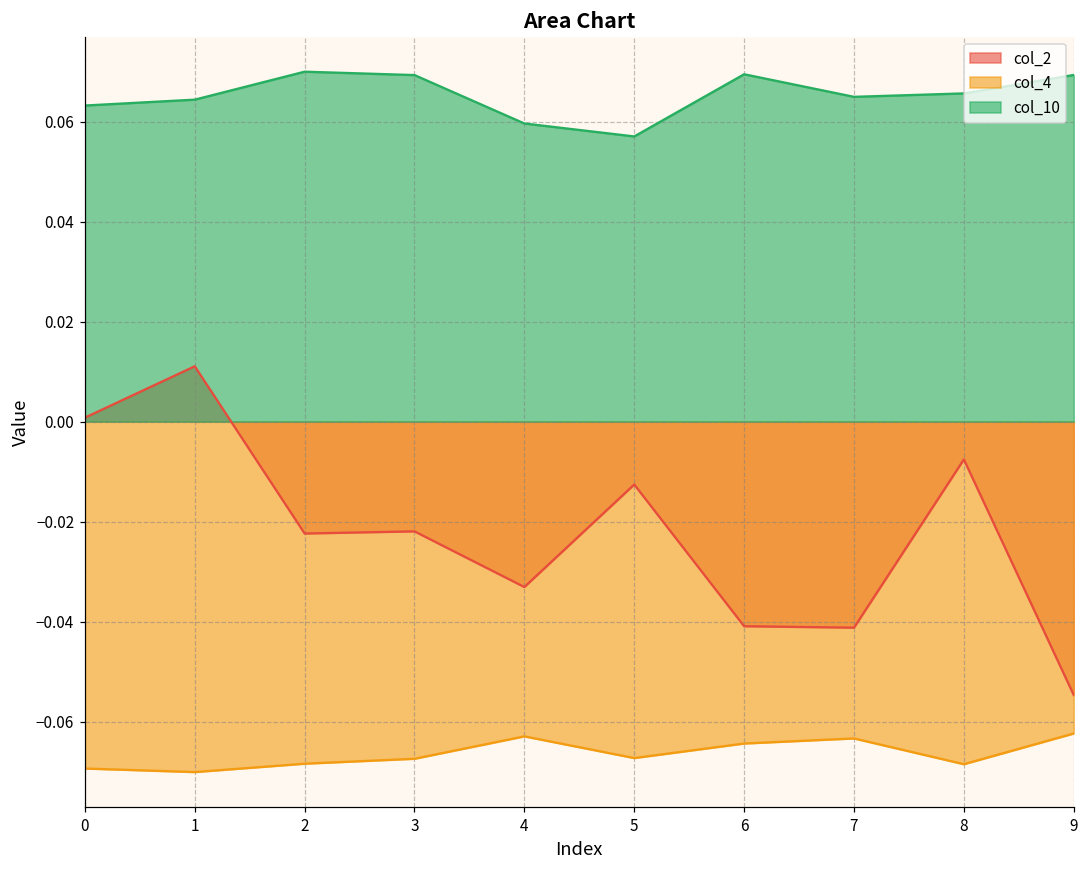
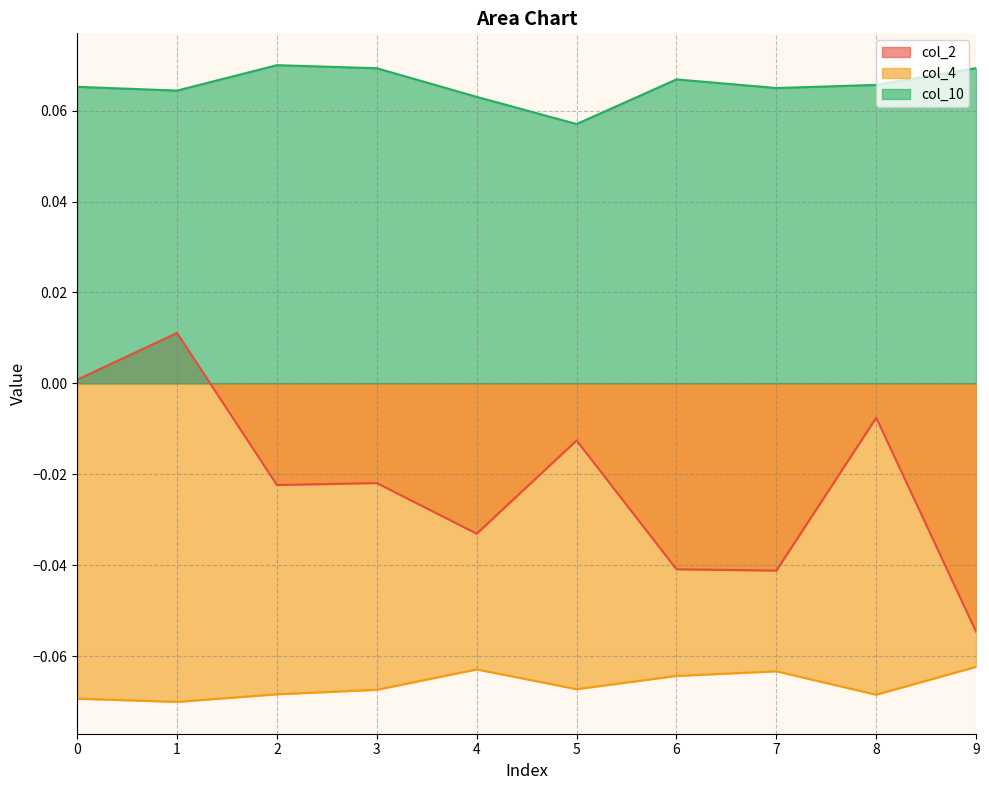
  {
    "col_10": {
-     "0": 0.063,
+     "0": 0.065,
      "1": 0.064,
      "2": 0.070,
      "3": 0.069,
-     "4": 0.060,
+     "4": 0.063,
      "5": 0.057,
-     "6": 0.069,
+     "6": 0.067,
      "7": 0.065,
      "8": 0.066,
      "9": 0.069
    }
  }
